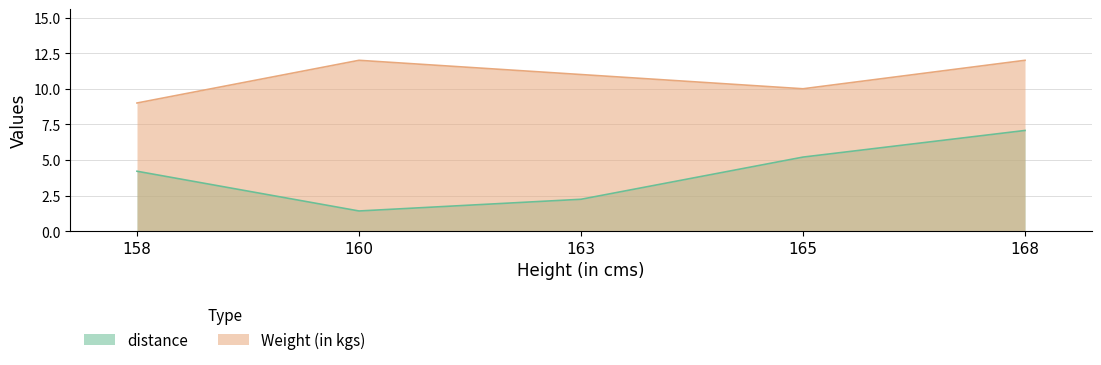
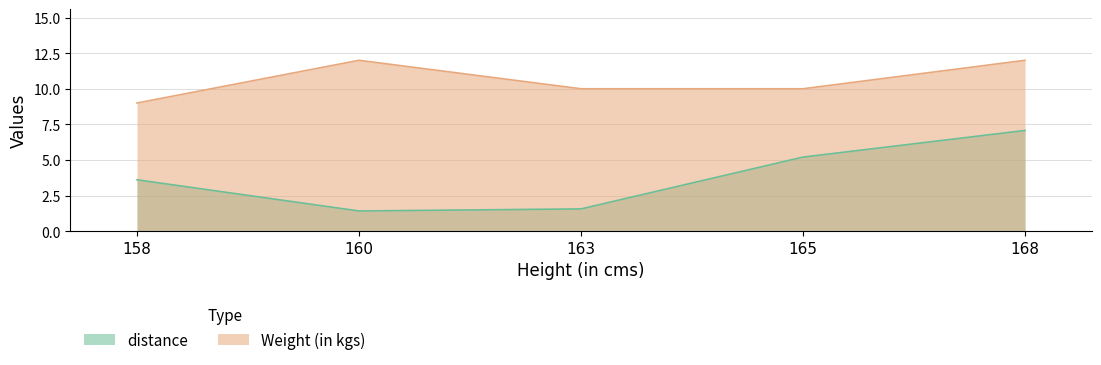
  {
    "distance": {
-     "158": 4.2,
+     "158": 3.6,
      "160": 1.4,
-     "163": 2.2,
+     "163": 1.6,
      "165": 5.2,
      "168": 7.1
    },
    "Weight (in kgs)": {
      "158": 9.0,
      "160": 12.0,
-     "163": 11.0,
+     "163": 10.0,
      "165": 10.0,
      "168": 12.0
    }
  }
